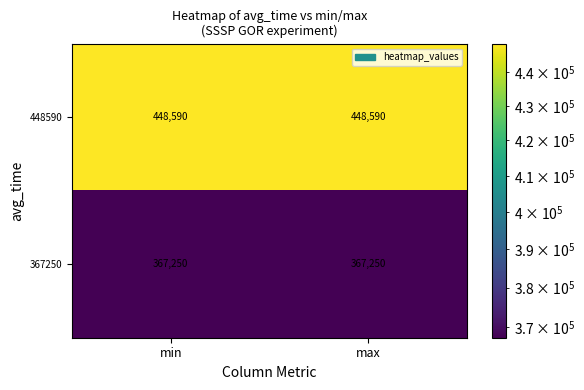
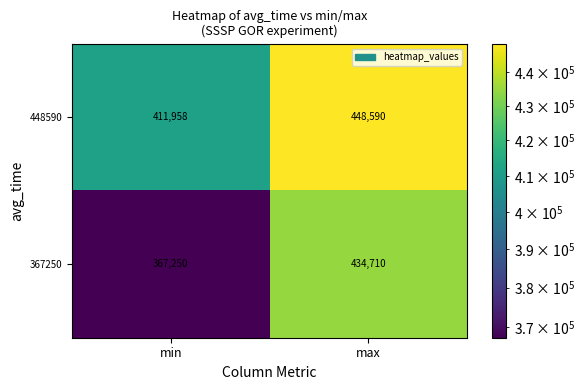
  {
    "448590": {
-     "min": "448,590",
+     "min": "411,958",
      "max": "448,590"
    },
    "367250": {
      "min": "367,250",
-     "max": "367,250"
+     "max": "434,710"
    }
  }
